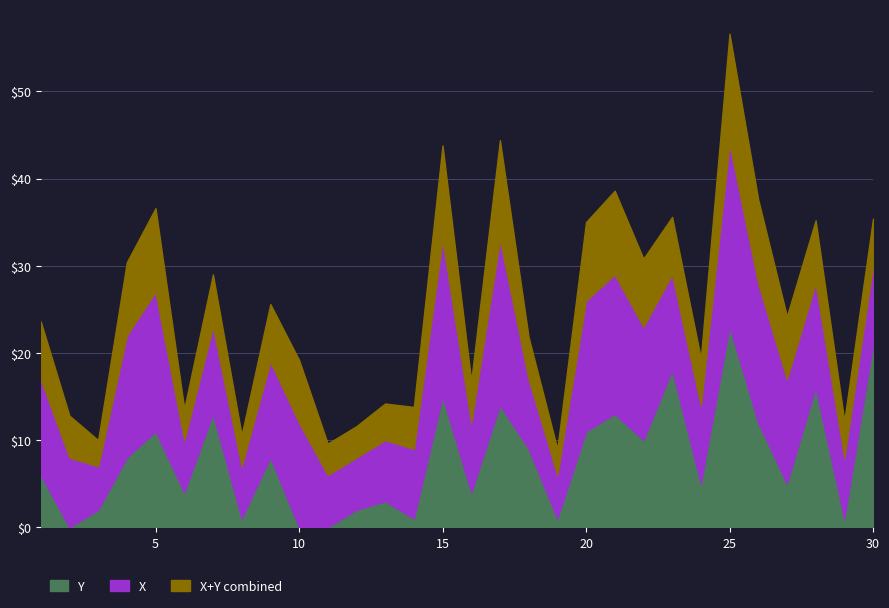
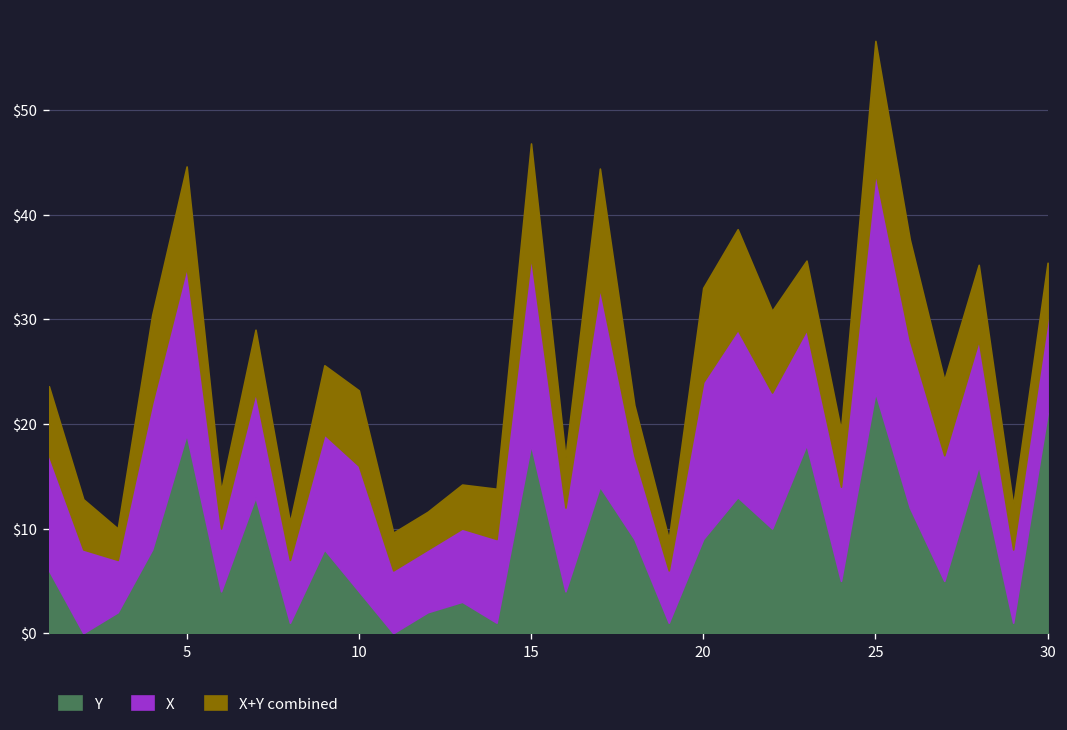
  {
    "Y": {
-     "5": "$11",
-     "10": "$0",
-     "15": "$15",
-     "20": "$11"
+     "5": "$19",
+     "10": "$4",
+     "15": "$18",
+     "20": "$9"
    },
    "X+Y combined": {
      "5": "$10",
      "10": "$7",
      "15": "$11",
      "20": "$9",
      "25": "$13",
      "30": "$5"
    }
  }
